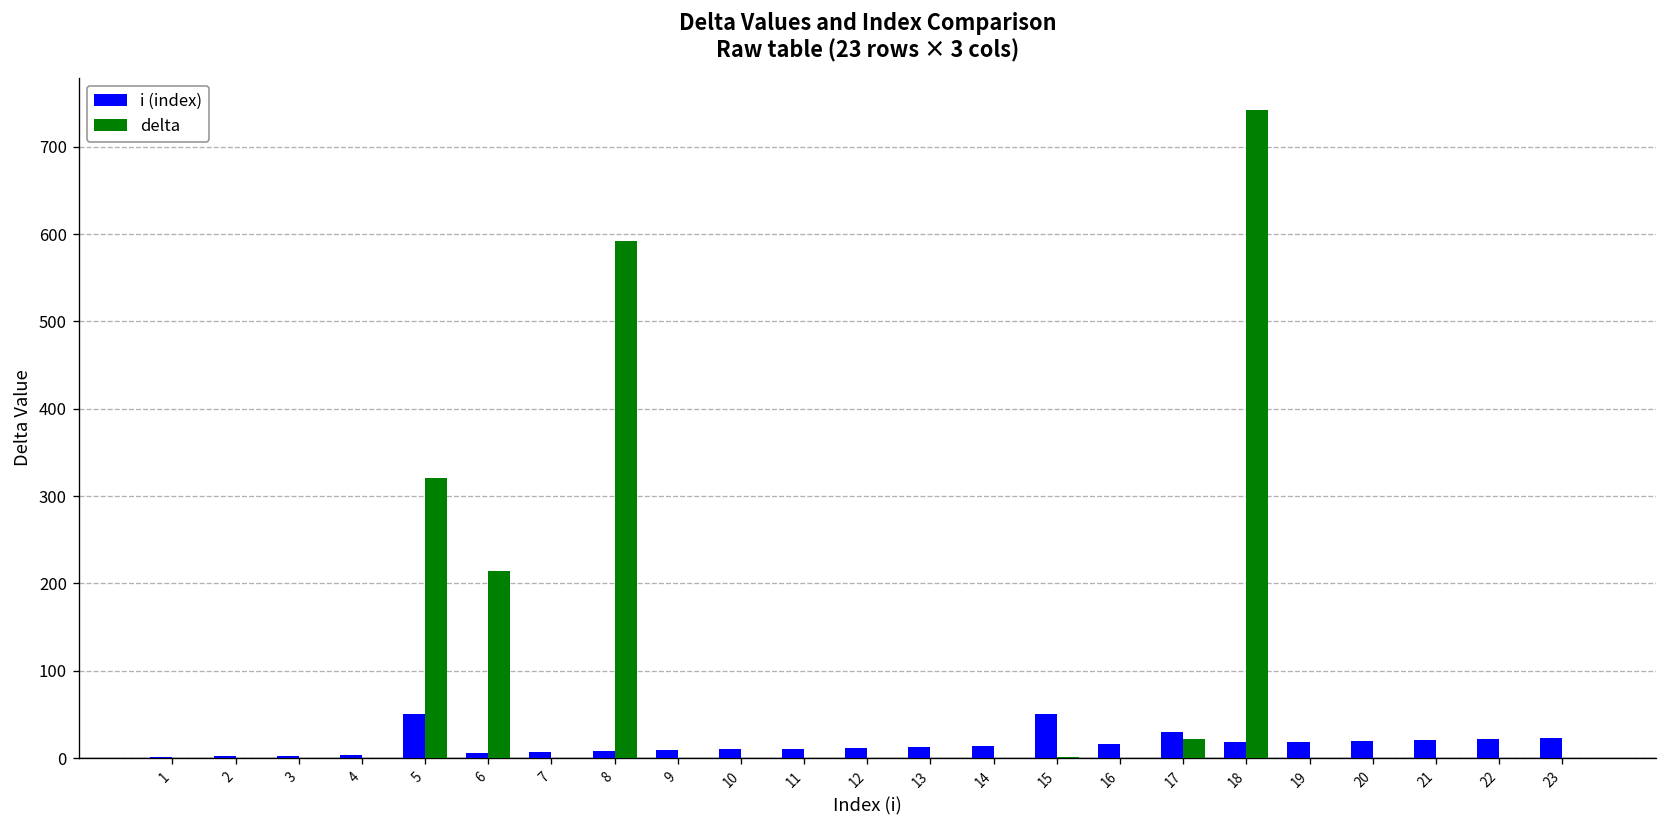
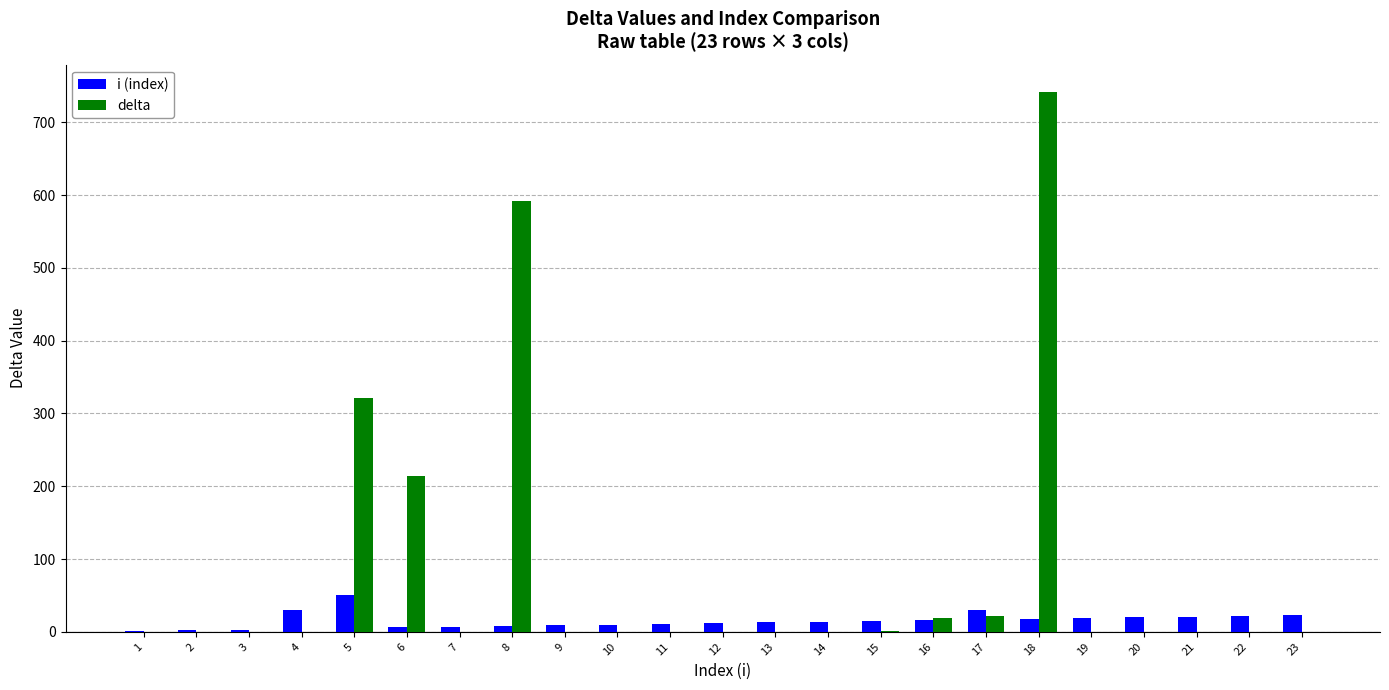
  {
    "i (index)": {
-     "4": 0,
+     "4": 30,
      "5": 50,
      "6": 10,
      "7": 10,
      "8": 10,
      "9": 10,
      "10": 10,
      "11": 10,
      "12": 10,
      "13": 10,
      "14": 10,
-     "15": 50,
+     "15": 20,
      "16": 20,
      "17": 30,
      "18": 20,
      "19": 20,
      "20": 20,
      "21": 20,
      "22": 20,
      "23": 20
    },
    "delta": {
      "1": 0,
      "2": 0,
      "3": 0,
      "4": 0,
      "5": 320,
      "6": 210,
      "7": 0,
      "8": 590,
      "9": 0,
      "10": 0,
      "11": 0,
      "12": 0,
      "13": 0,
      "14": 0,
-     "16": 0,
+     "16": 20,
      "17": 20,
      "18": 740,
      "19": 0,
      "20": 0,
      "21": 0,
      "22": 0,
      "23": 0
    }
  }
